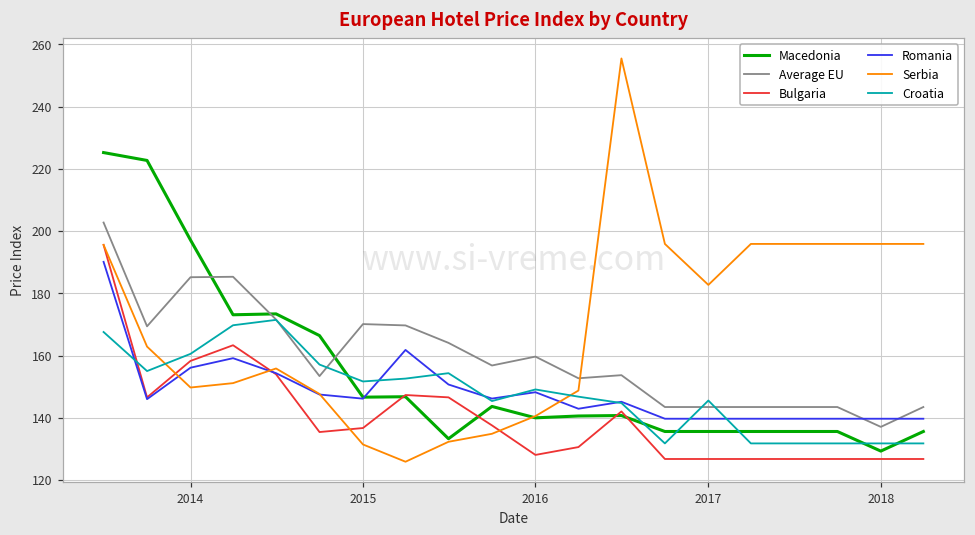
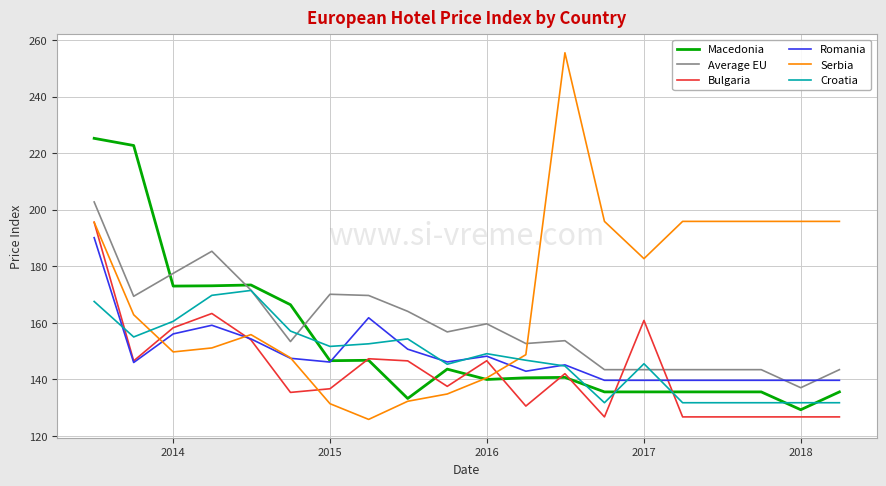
  {
    "Macedonia": {
-     "2014": 197,
+     "2014": 173,
      "2017": 136,
      "2018": 129
    },
    "Average EU": {
-     "2014": 185,
+     "2014": 178,
      "2015": 170,
      "2016": 160,
      "2017": 143,
      "2018": 137
    },
    "Bulgaria": {
      "2014": 158,
      "2015": 137,
-     "2016": 128,
-     "2017": 127,
+     "2016": 147,
+     "2017": 161,
      "2018": 127
    },
    "Romania": {
      "2014": 156,
      "2016": 148,
      "2017": 140,
      "2018": 140
    },
    "Serbia": {
      "2014": 150,
      "2015": 131,
      "2017": 183,
      "2018": 196
    },
    "Croatia": {
      "2014": 161,
      "2015": 152,
      "2016": 149,
      "2017": 146,
      "2018": 132
    }
  }
